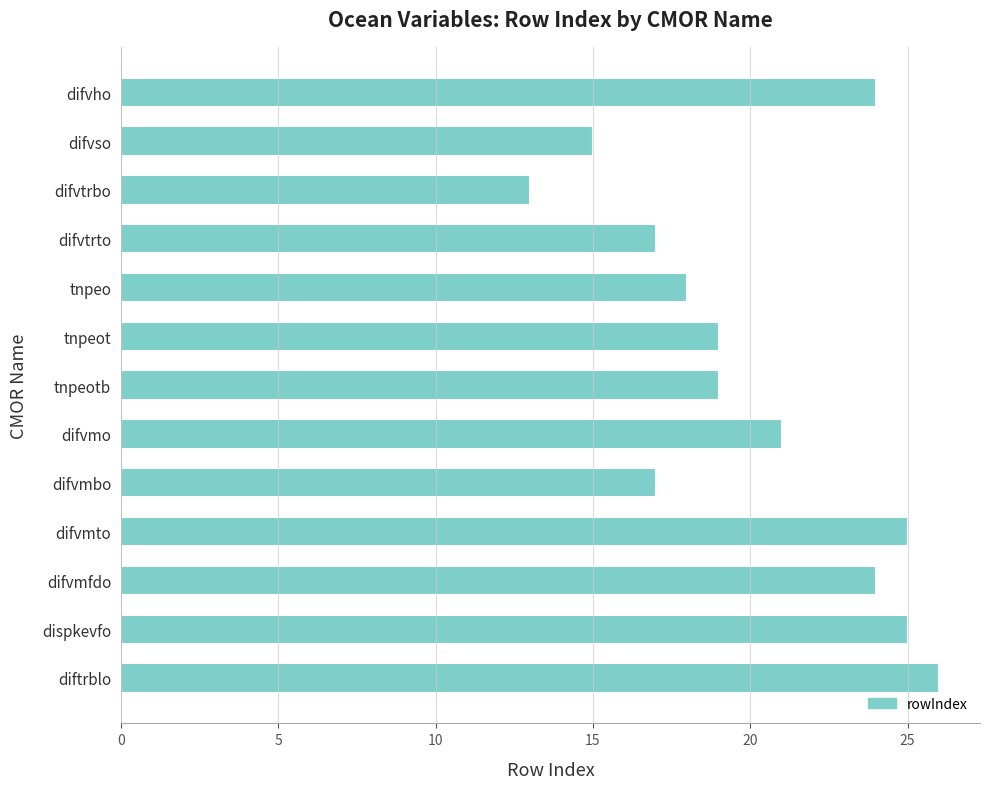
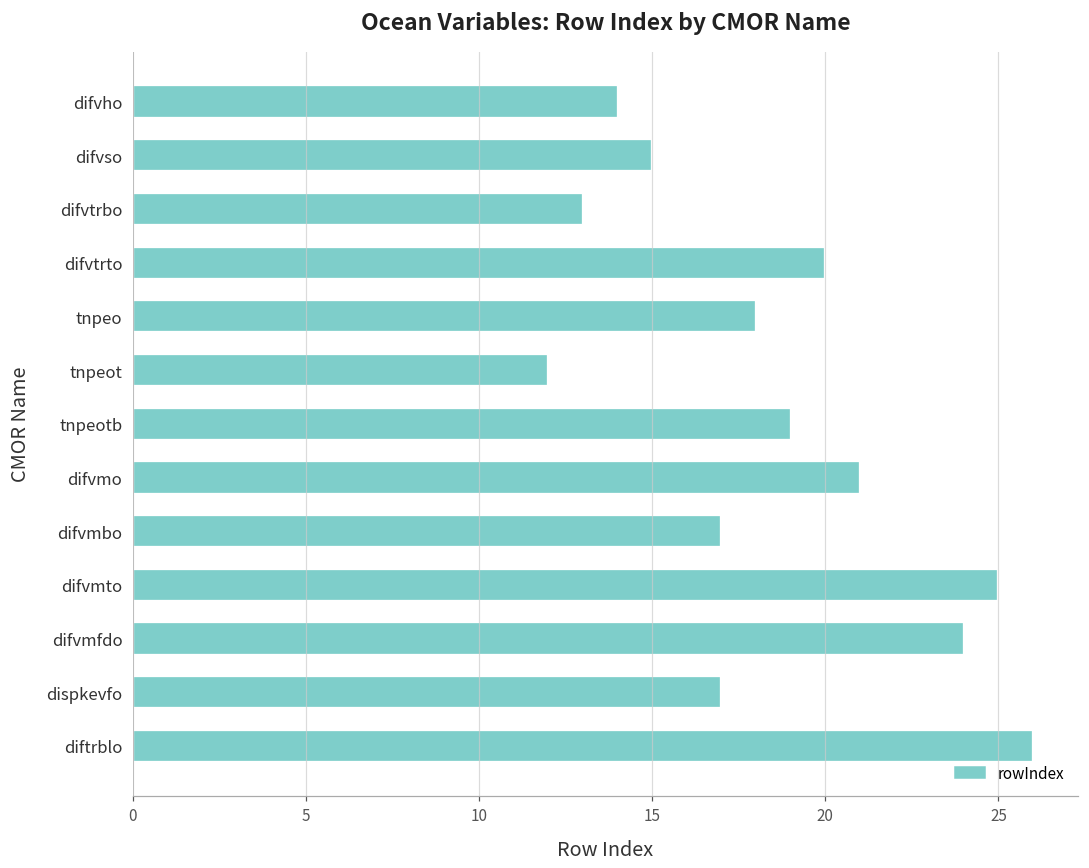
  {
-   "difvho": 24,
+   "difvho": 14,
    "difvso": 15,
    "difvtrbo": 13,
-   "difvtrto": 17,
+   "difvtrto": 20,
    "tnpeo": 18,
-   "tnpeot": 19,
+   "tnpeot": 12,
    "tnpeotb": 19,
    "difvmo": 21,
    "difvmbo": 17,
    "difvmto": 25,
    "difvmfdo": 24,
-   "dispkevfo": 25,
+   "dispkevfo": 17,
    "diftrblo": 26
  }
